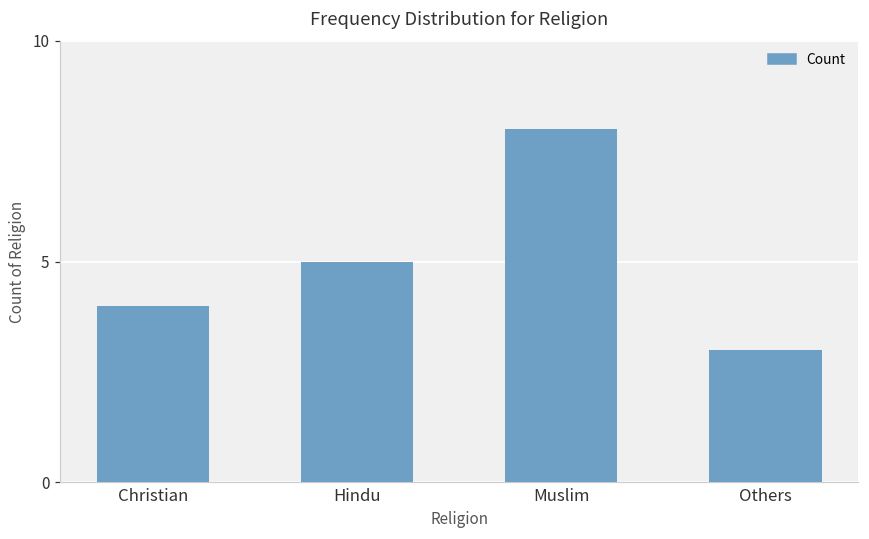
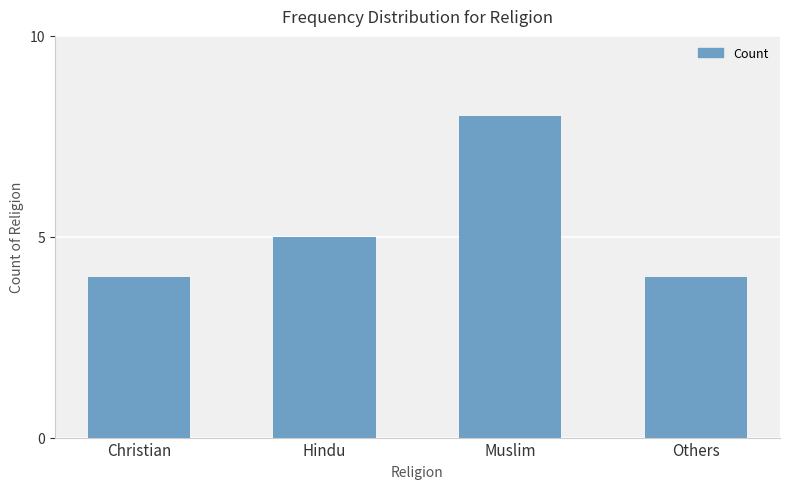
  {
    "Christian": 4,
    "Hindu": 5,
    "Muslim": 8,
-   "Others": 3
+   "Others": 4
  }
